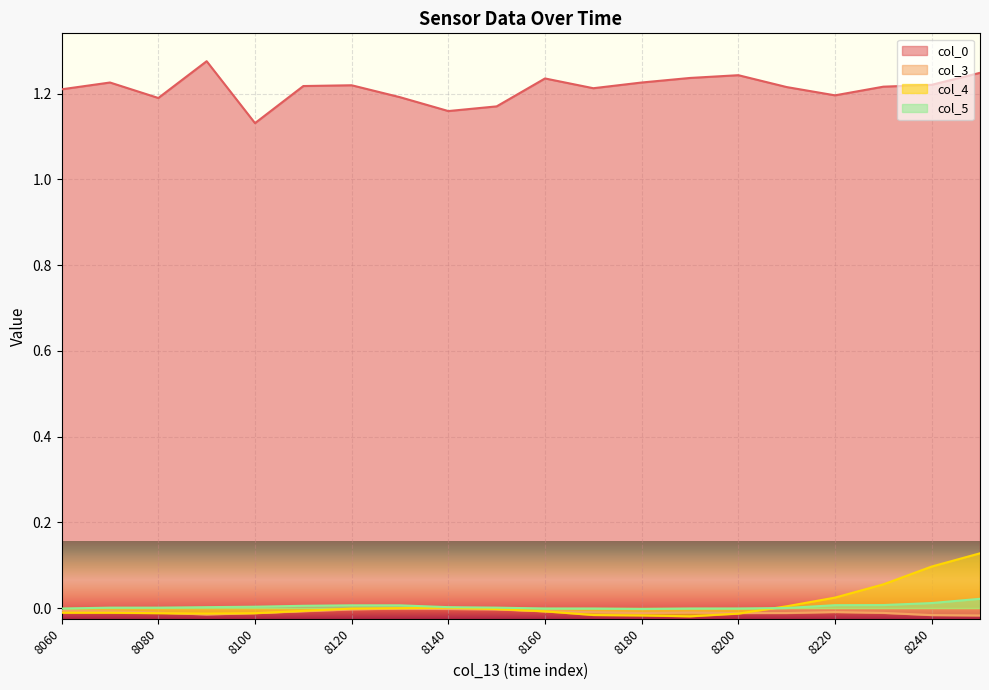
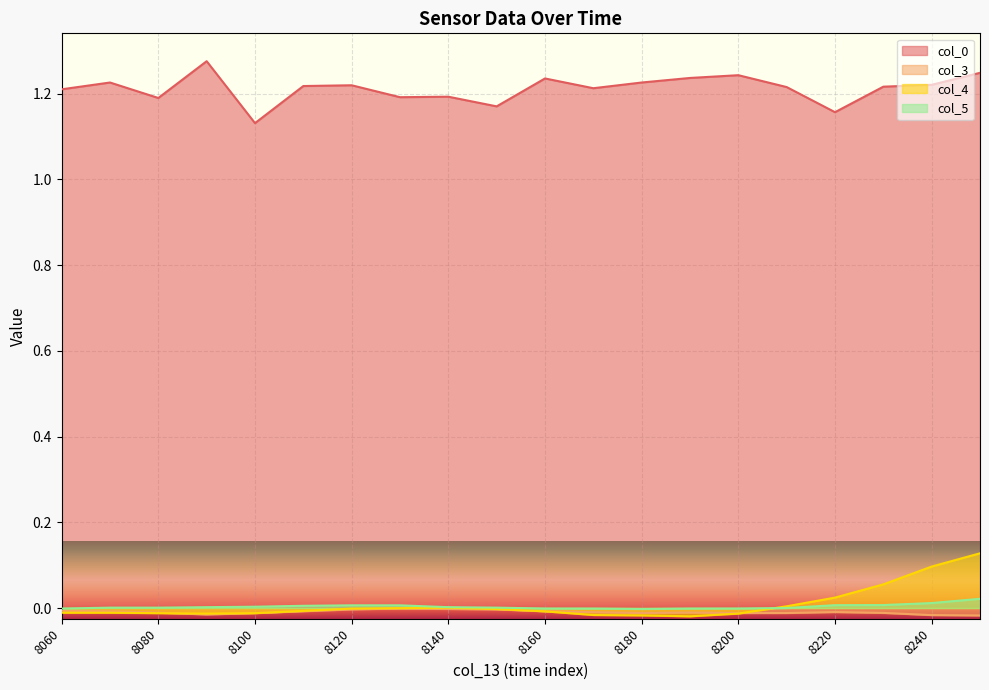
  {
    "col_0": {
      "8060": 1.21,
      "8080": 1.19,
      "8100": 1.13,
      "8120": 1.22,
-     "8140": 1.16,
+     "8140": 1.19,
      "8160": 1.24,
      "8180": 1.23,
      "8200": 1.24,
-     "8220": 1.20
+     "8220": 1.16
    }
  }
